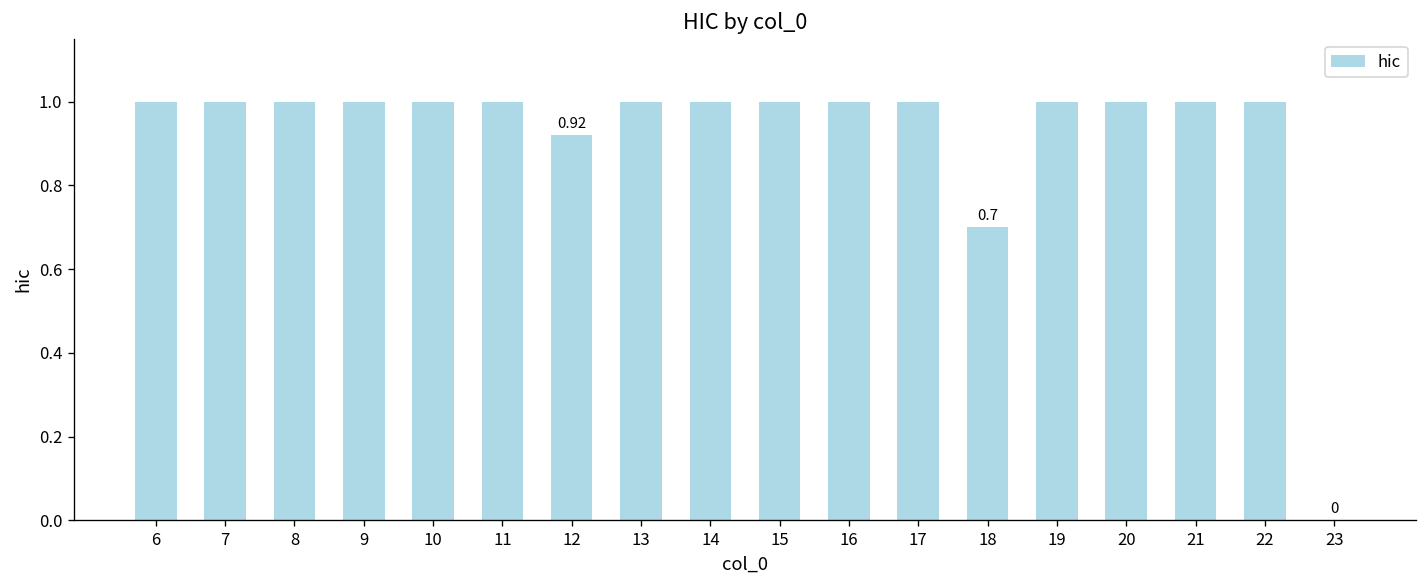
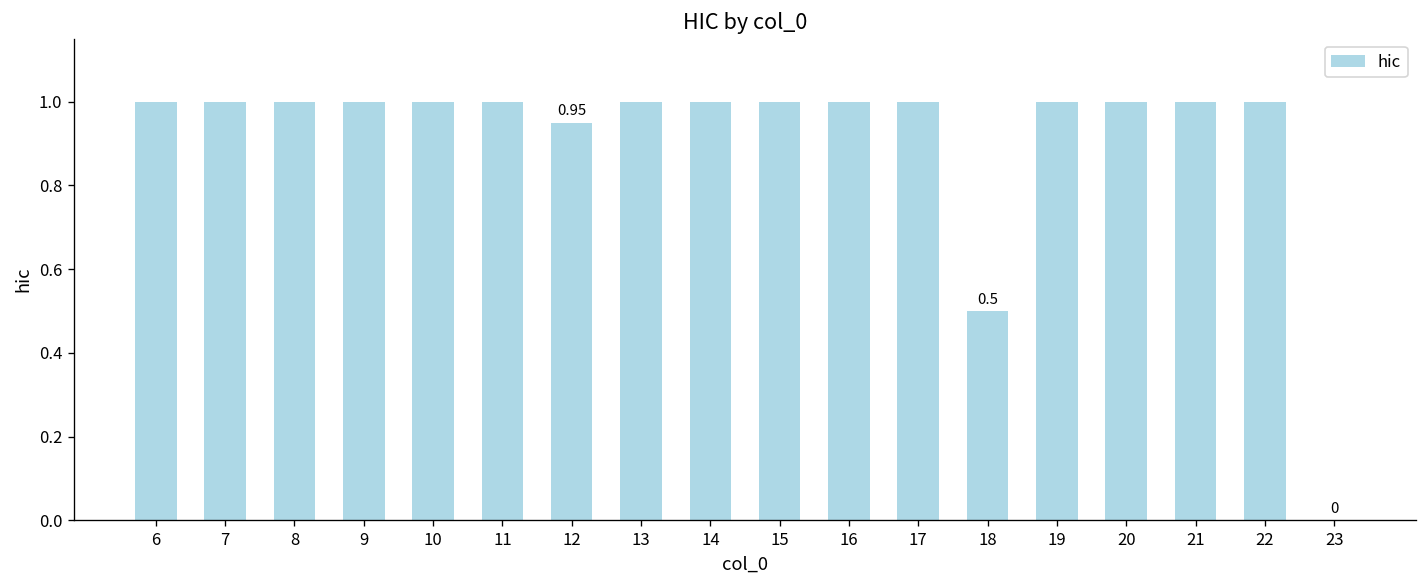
  {
-   "12": 0.92,
-   "18": 0.7,
+   "12": 0.95,
+   "18": 0.5,
    "23": 0
  }
